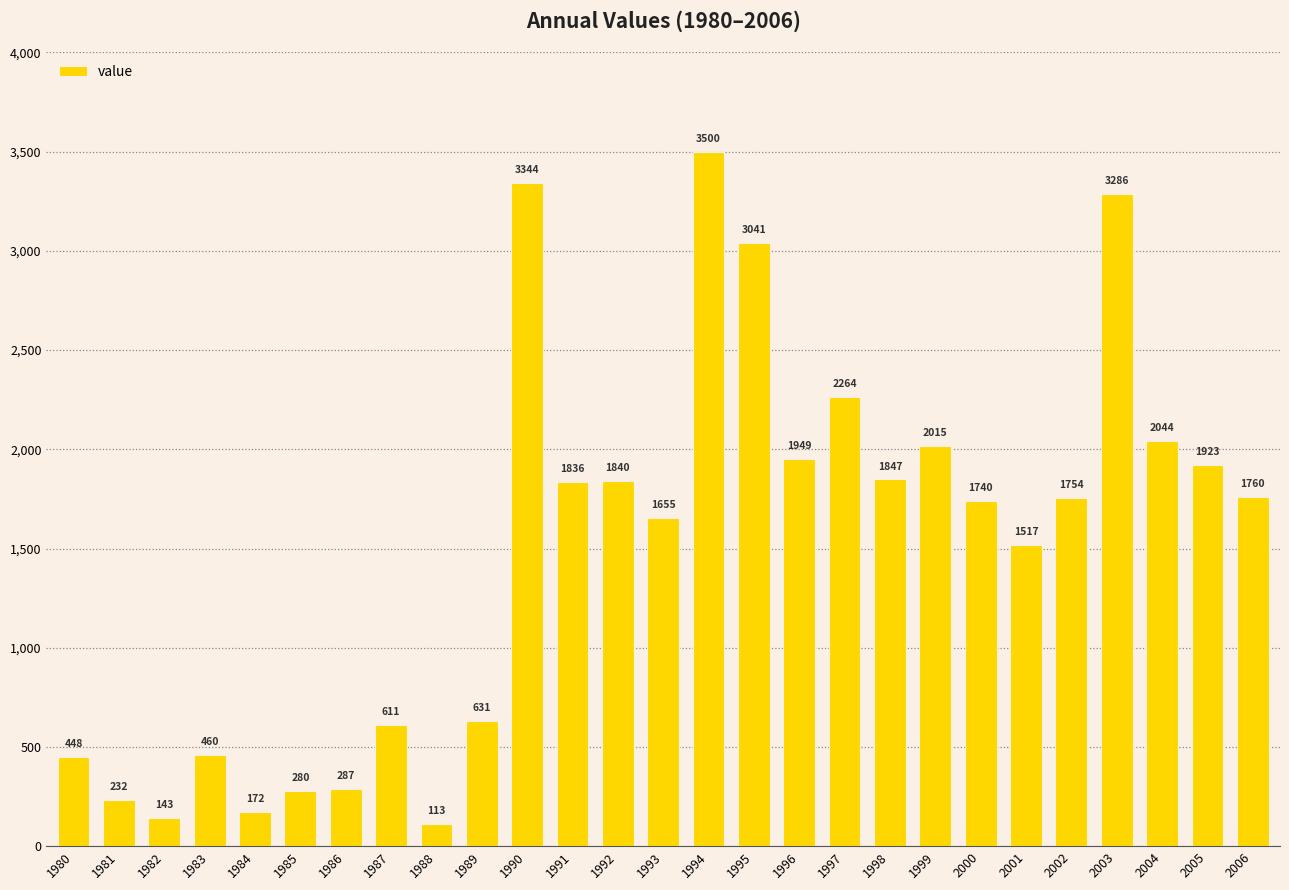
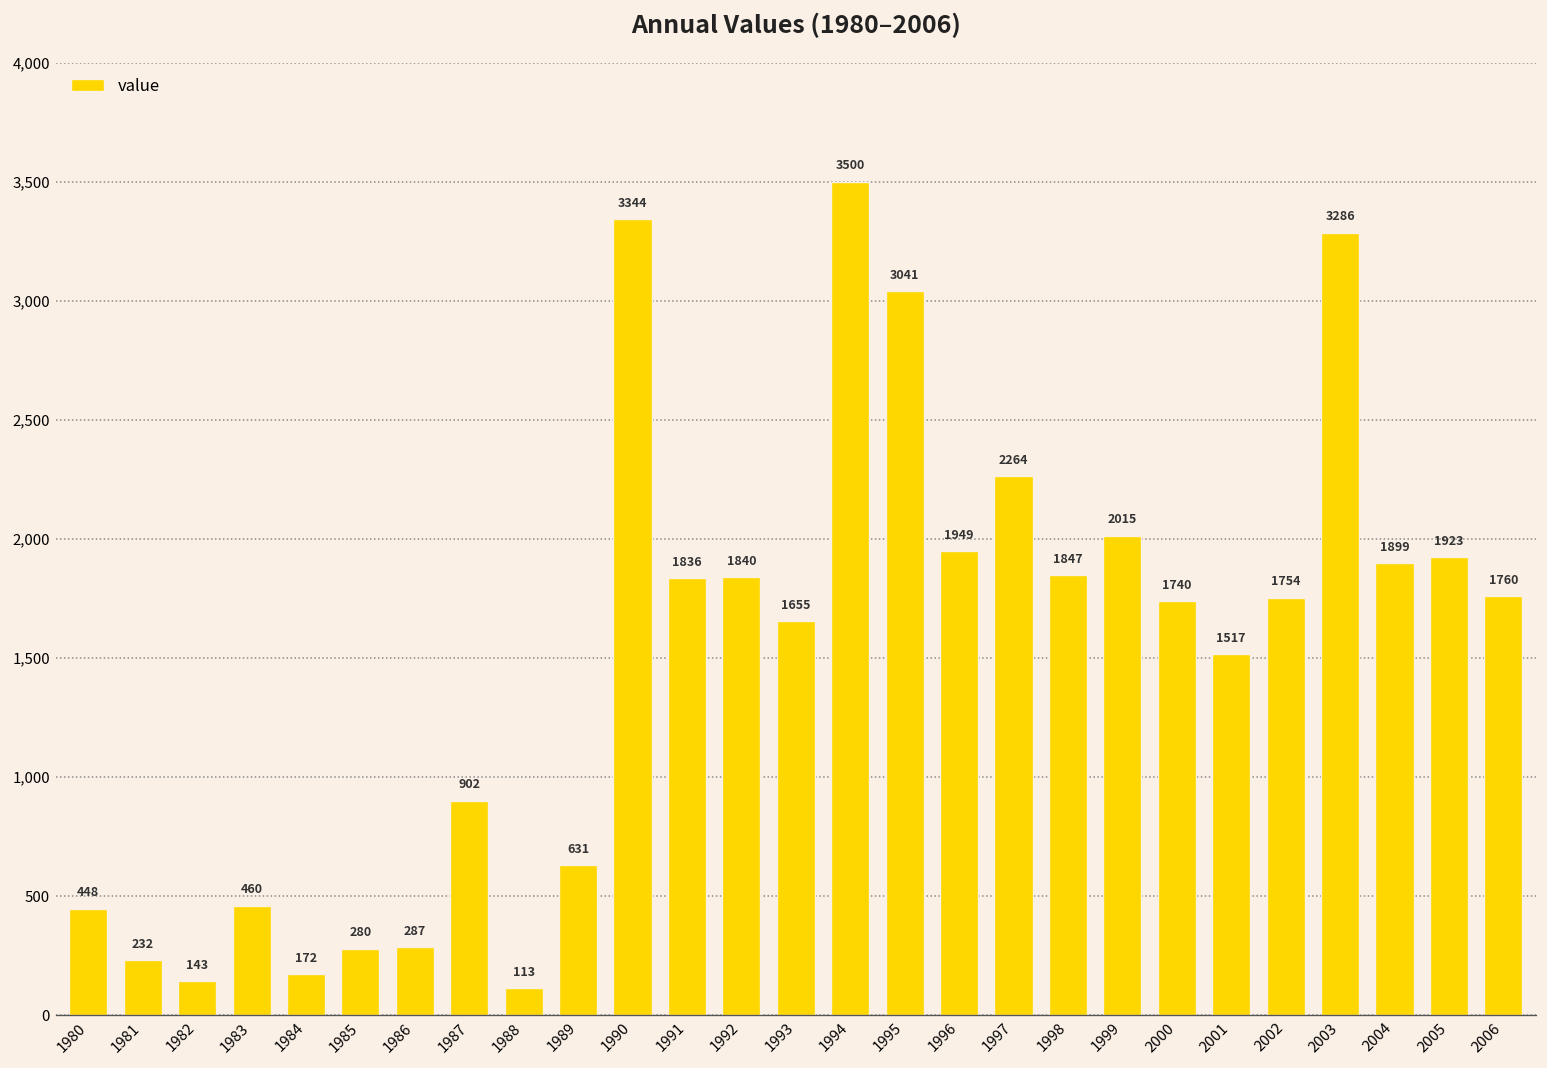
  {
    "1980": 448,
    "1981": 232,
    "1982": 143,
    "1983": 460,
    "1984": 172,
    "1985": 280,
    "1986": 287,
-   "1987": 611,
+   "1987": 902,
    "1989": 631,
    "1990": 3344,
    "1991": 1836,
    "1992": 1840,
    "1993": 1655,
    "1994": 3500,
    "1995": 3041,
    "1997": 2264,
    "1999": 2015,
    "2000": 1740,
    "2001": 1517,
    "2002": 1754,
    "2003": 3286,
-   "2004": 2044,
+   "2004": 1899,
    "2005": 1923,
    "2006": 1760
  }
